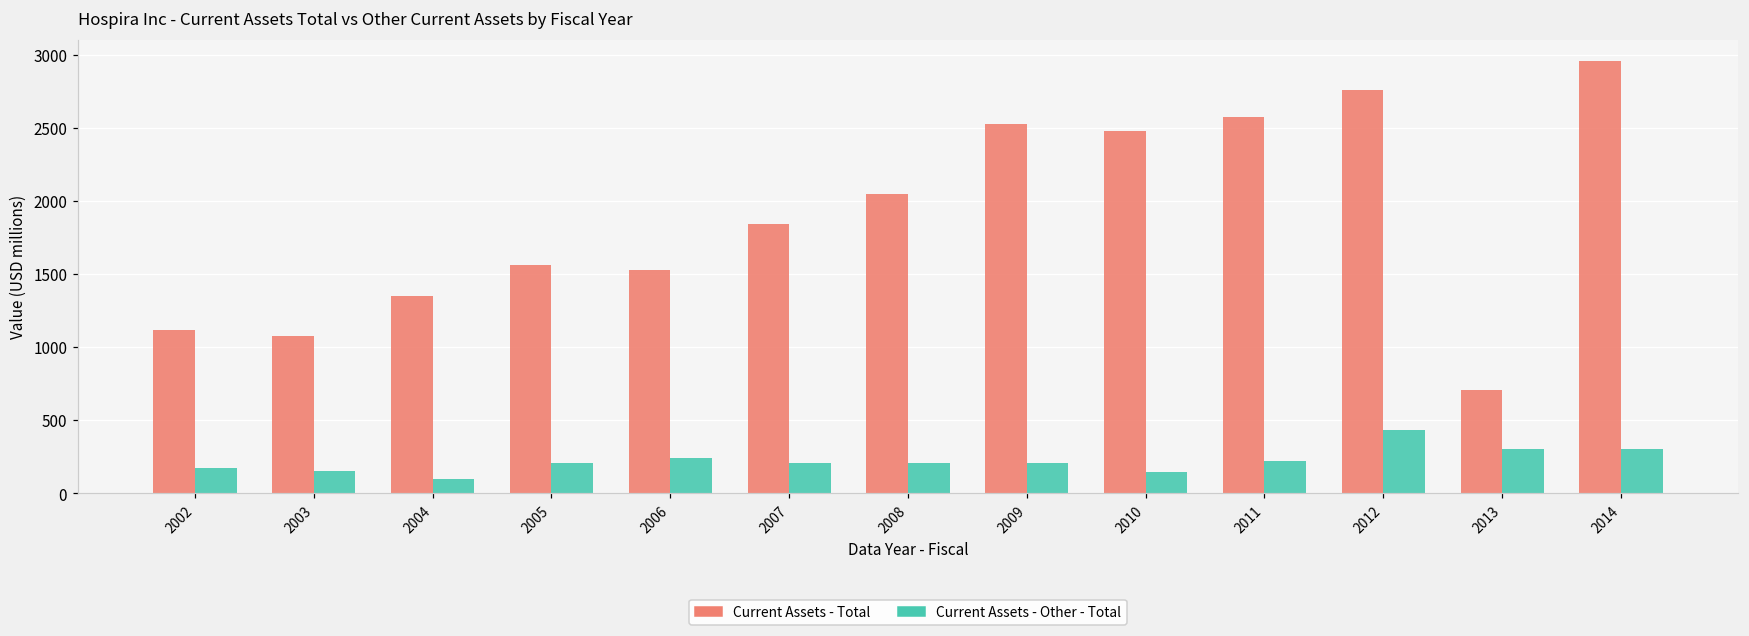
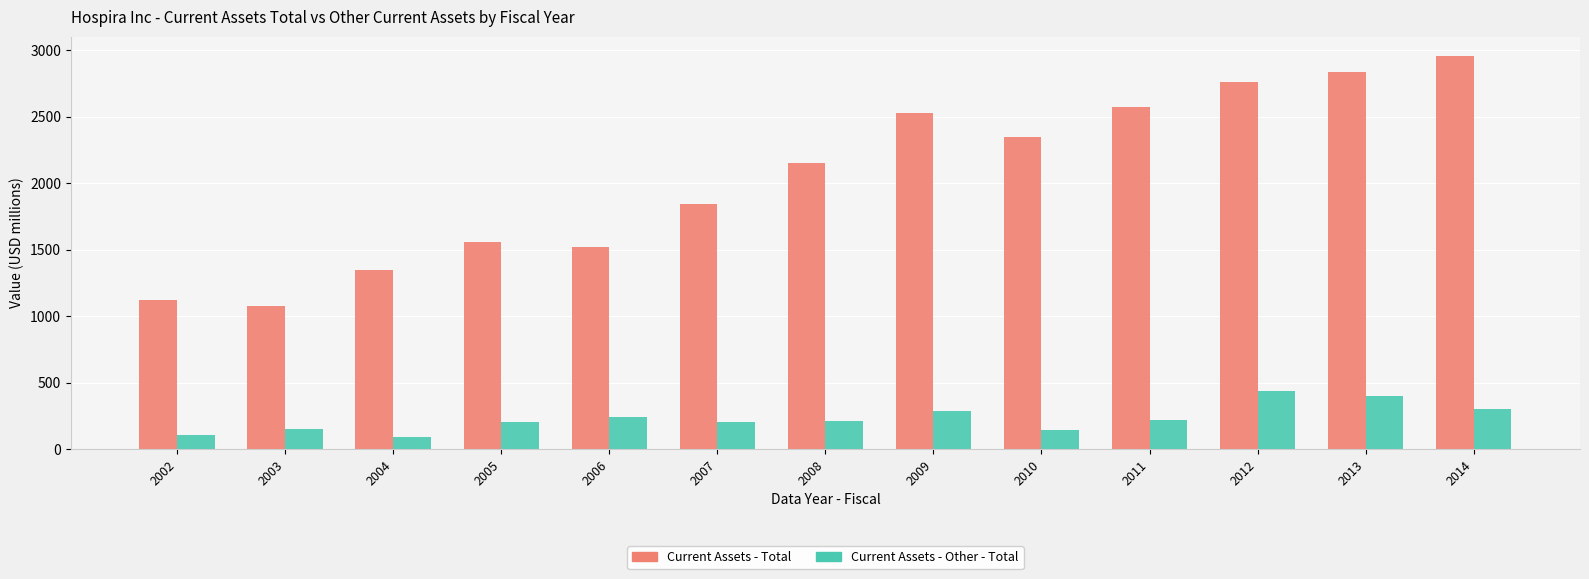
  {
    "Current Assets - Total": {
      "2002": 1120,
      "2003": 1080,
      "2004": 1350,
      "2005": 1560,
      "2006": 1520,
      "2007": 1840,
-     "2008": 2050,
+     "2008": 2150,
      "2009": 2530,
-     "2010": 2480,
+     "2010": 2350,
      "2011": 2570,
      "2012": 2760,
-     "2013": 700,
+     "2013": 2840,
      "2014": 2950
    },
    "Current Assets - Other - Total": {
-     "2002": 170,
+     "2002": 110,
      "2003": 150,
      "2004": 90,
      "2005": 200,
      "2006": 240,
      "2007": 200,
      "2008": 210,
-     "2009": 210,
+     "2009": 290,
      "2010": 140,
      "2011": 220,
      "2012": 430,
-     "2013": 300,
+     "2013": 400,
      "2014": 300
    }
  }
